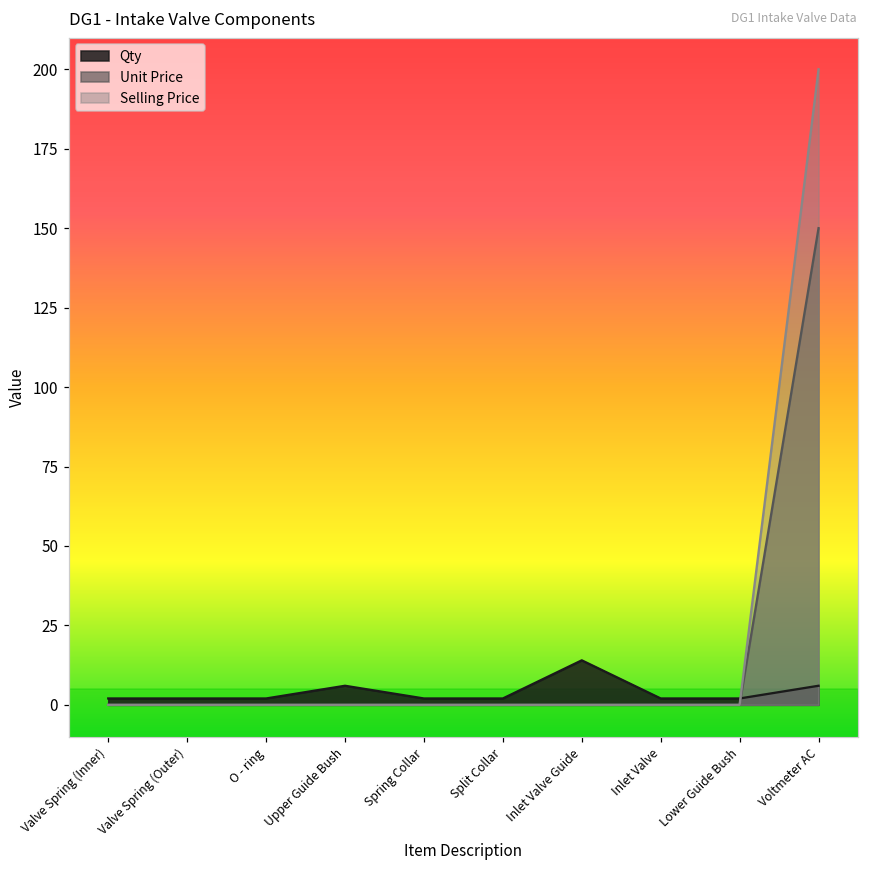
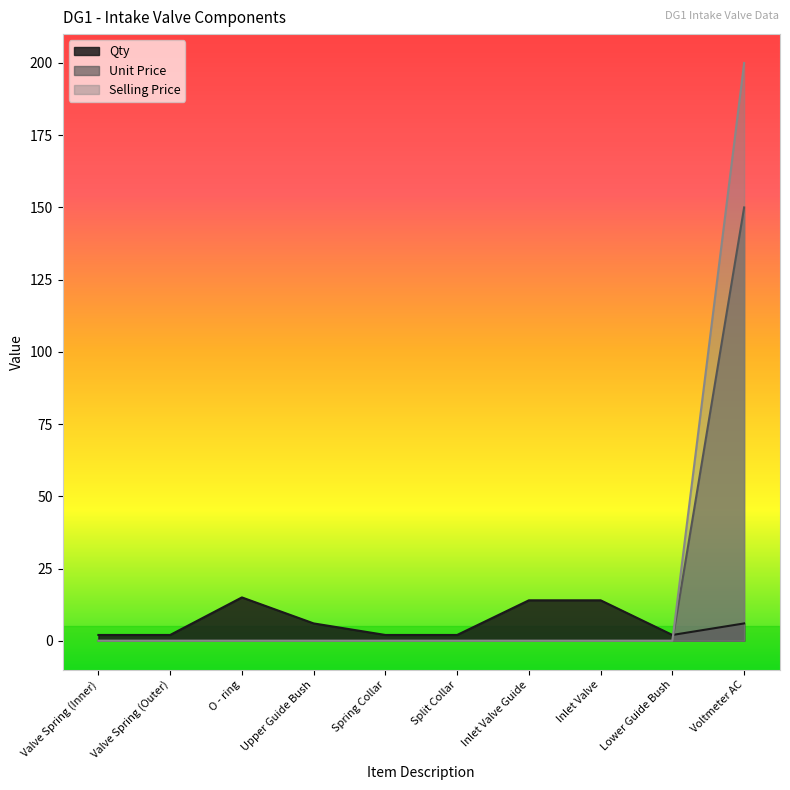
  {
    "Qty": {
      "Valve Spring (Inner)": 2,
      "Valve Spring (Outer)": 2,
-     "O - ring": 2,
+     "O - ring": 15,
      "Upper Guide Bush": 6,
      "Spring Collar": 2,
      "Split Collar": 2,
      "Inlet Valve Guide": 14,
-     "Inlet Valve": 2,
+     "Inlet Valve": 14,
      "Lower Guide Bush": 2,
      "Voltmeter AC": 6
    },
    "Unit Price": {
      "Voltmeter AC": 150
    },
    "Selling Price": {
      "Voltmeter AC": 200
    }
  }
